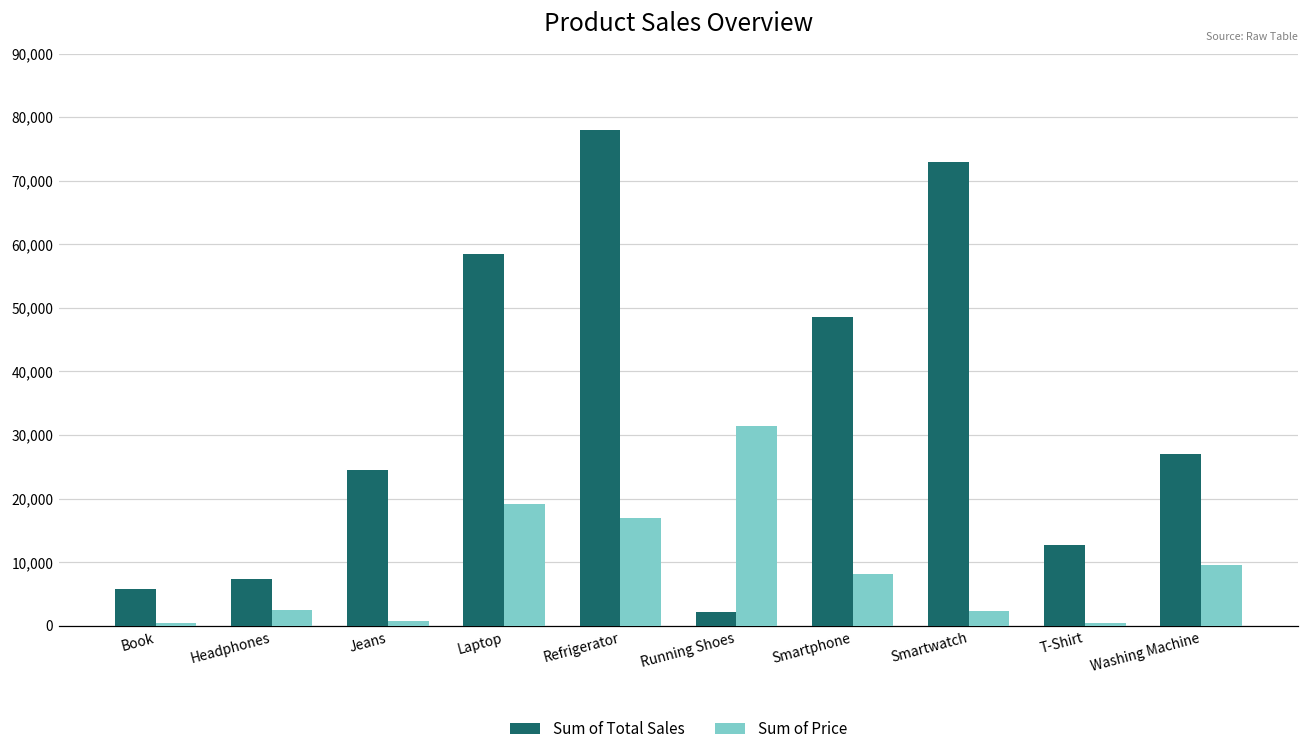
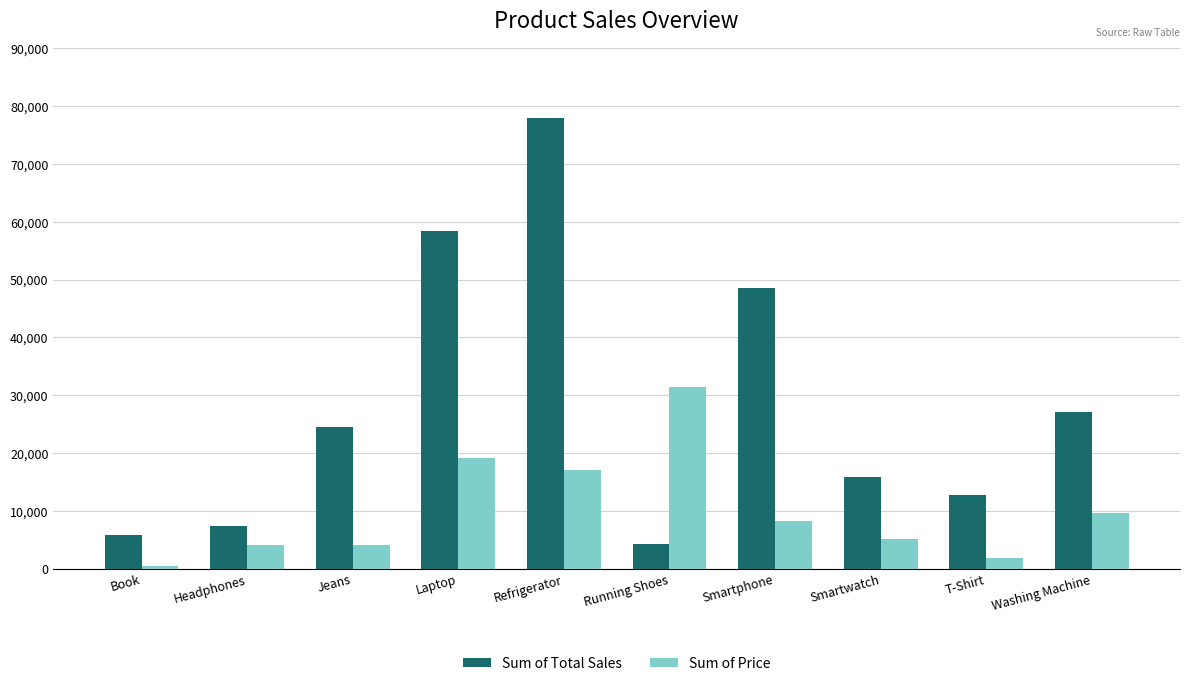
  {
    "Sum of Total Sales": {
      "Book": "6,000",
      "Headphones": "7,000",
      "Jeans": "24,000",
      "Laptop": "58,000",
      "Refrigerator": "78,000",
-     "Running Shoes": "2,000",
+     "Running Shoes": "4,000",
      "Smartphone": "49,000",
-     "Smartwatch": "73,000",
+     "Smartwatch": "16,000",
      "T-Shirt": "13,000",
      "Washing Machine": "27,000"
    },
    "Sum of Price": {
-     "Headphones": "3,000",
-     "Jeans": "1,000",
+     "Headphones": "4,000",
+     "Jeans": "4,000",
      "Laptop": "19,000",
      "Refrigerator": "17,000",
      "Running Shoes": "31,000",
      "Smartphone": "8,000",
-     "Smartwatch": "2,000",
-     "T-Shirt": "0",
+     "Smartwatch": "5,000",
+     "T-Shirt": "2,000",
      "Washing Machine": "10,000"
    }
  }
